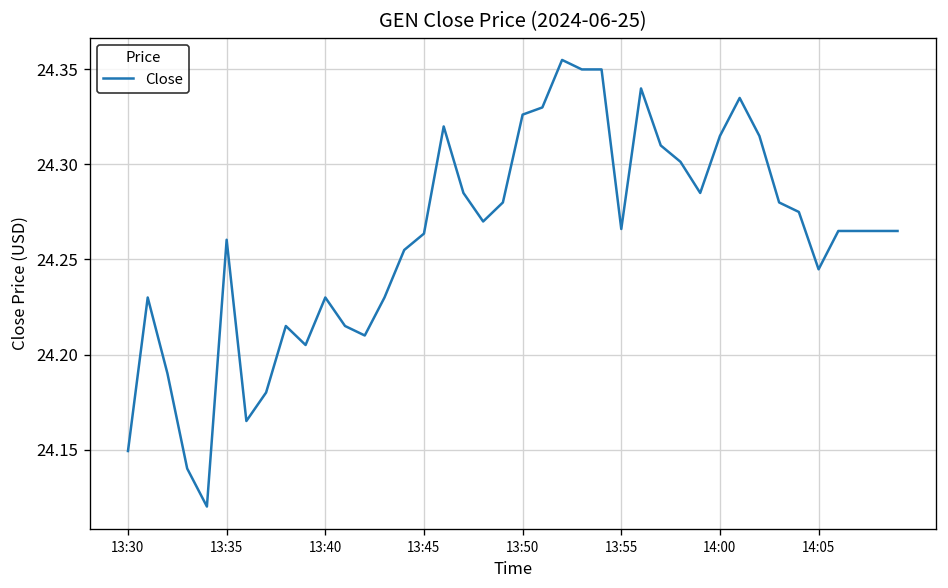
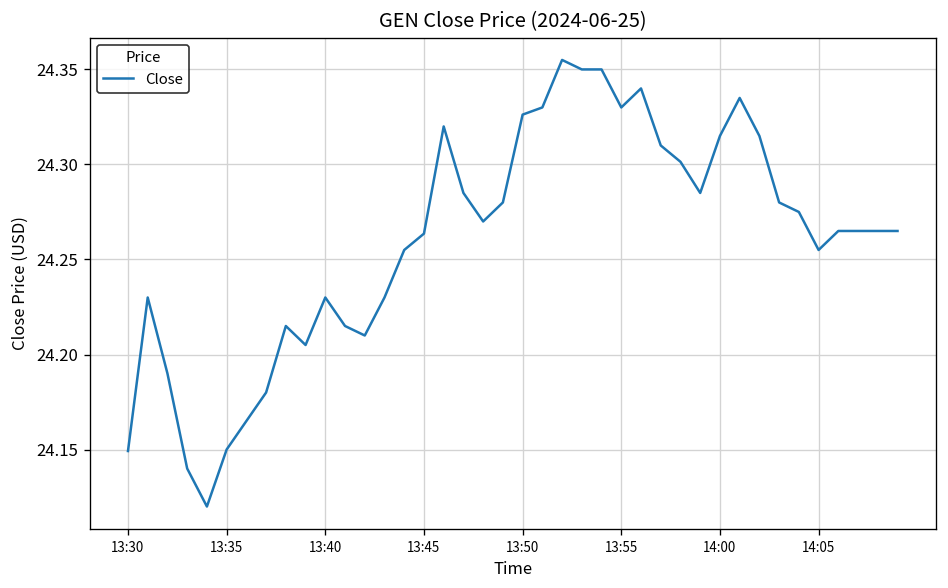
  {
    "13:30": 24.149,
-   "13:35": 24.260,
+   "13:35": 24.150,
    "13:40": 24.230,
    "13:45": 24.264,
    "13:50": 24.326,
-   "13:55": 24.266,
+   "13:55": 24.330,
    "14:00": 24.315,
-   "14:05": 24.245
+   "14:05": 24.255
  }
